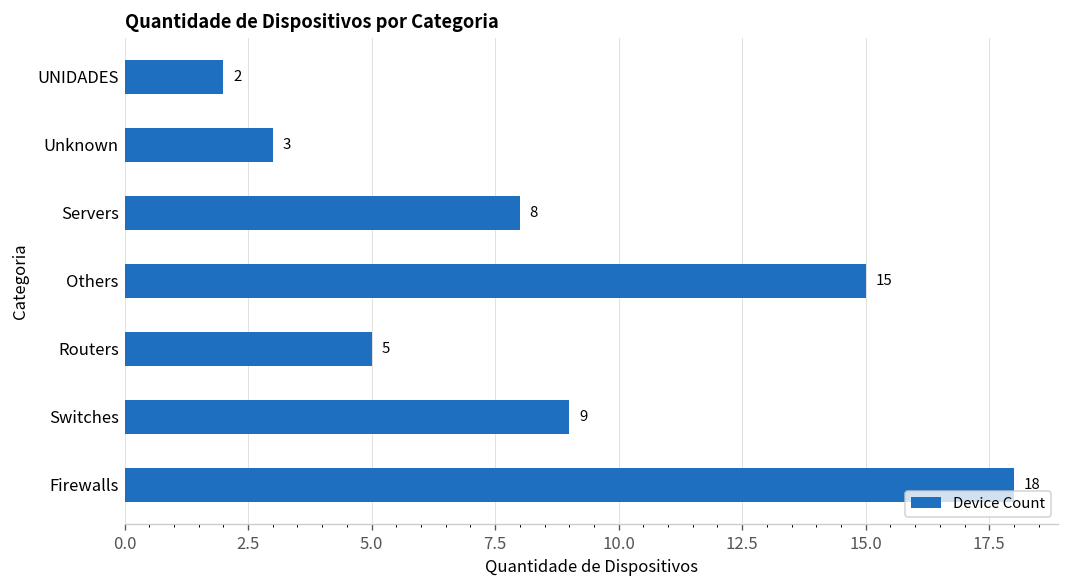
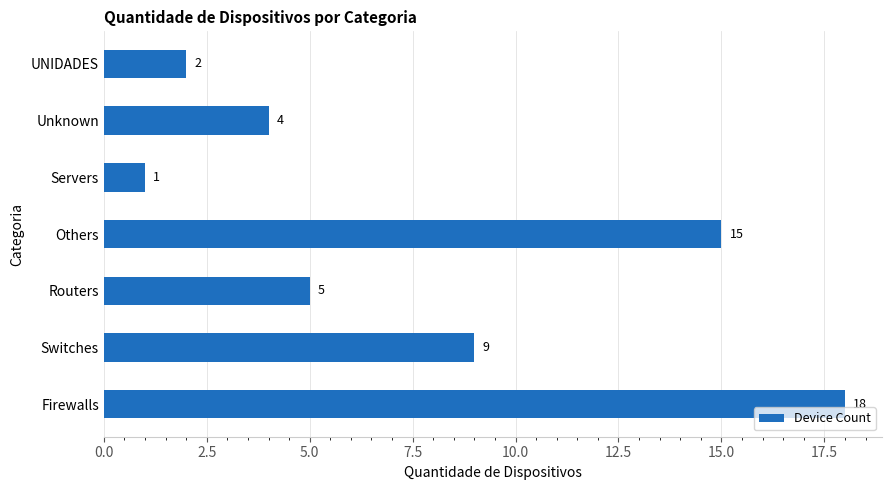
  {
    "UNIDADES": 2,
-   "Unknown": 3,
-   "Servers": 8,
+   "Unknown": 4,
+   "Servers": 1,
    "Others": 15,
    "Routers": 5,
    "Switches": 9
  }
